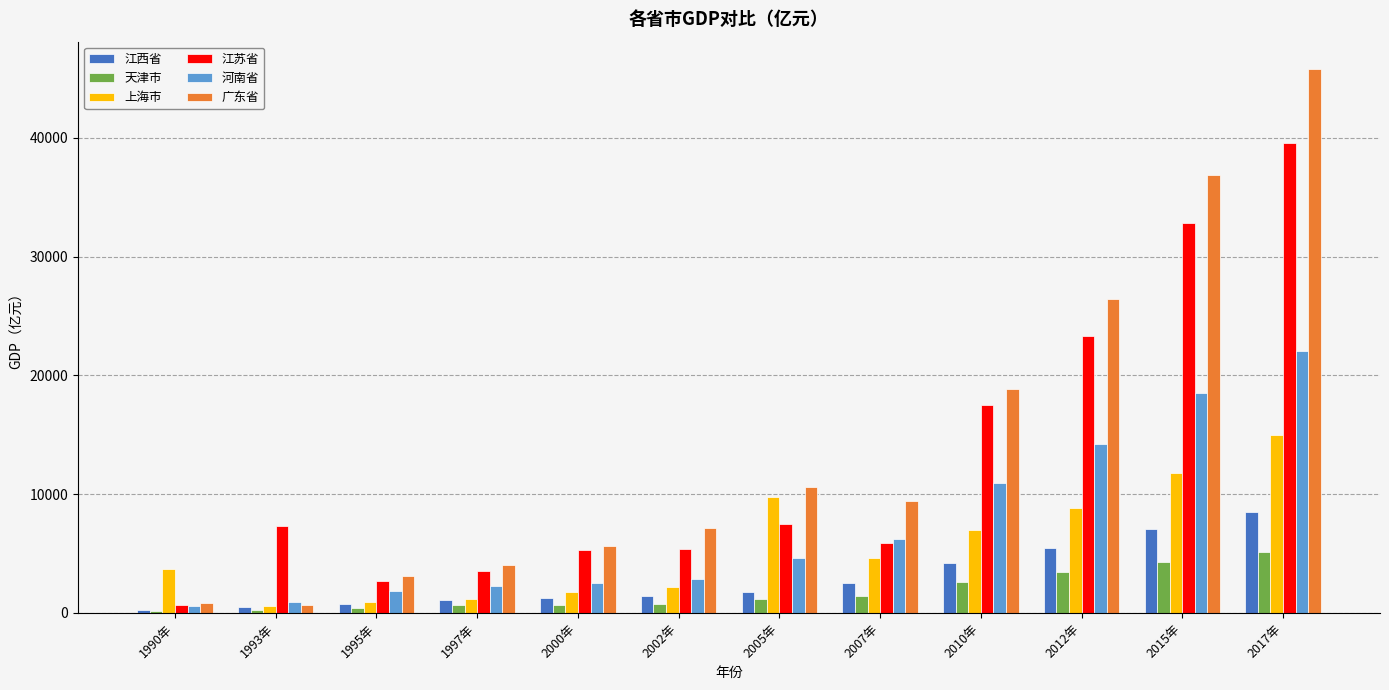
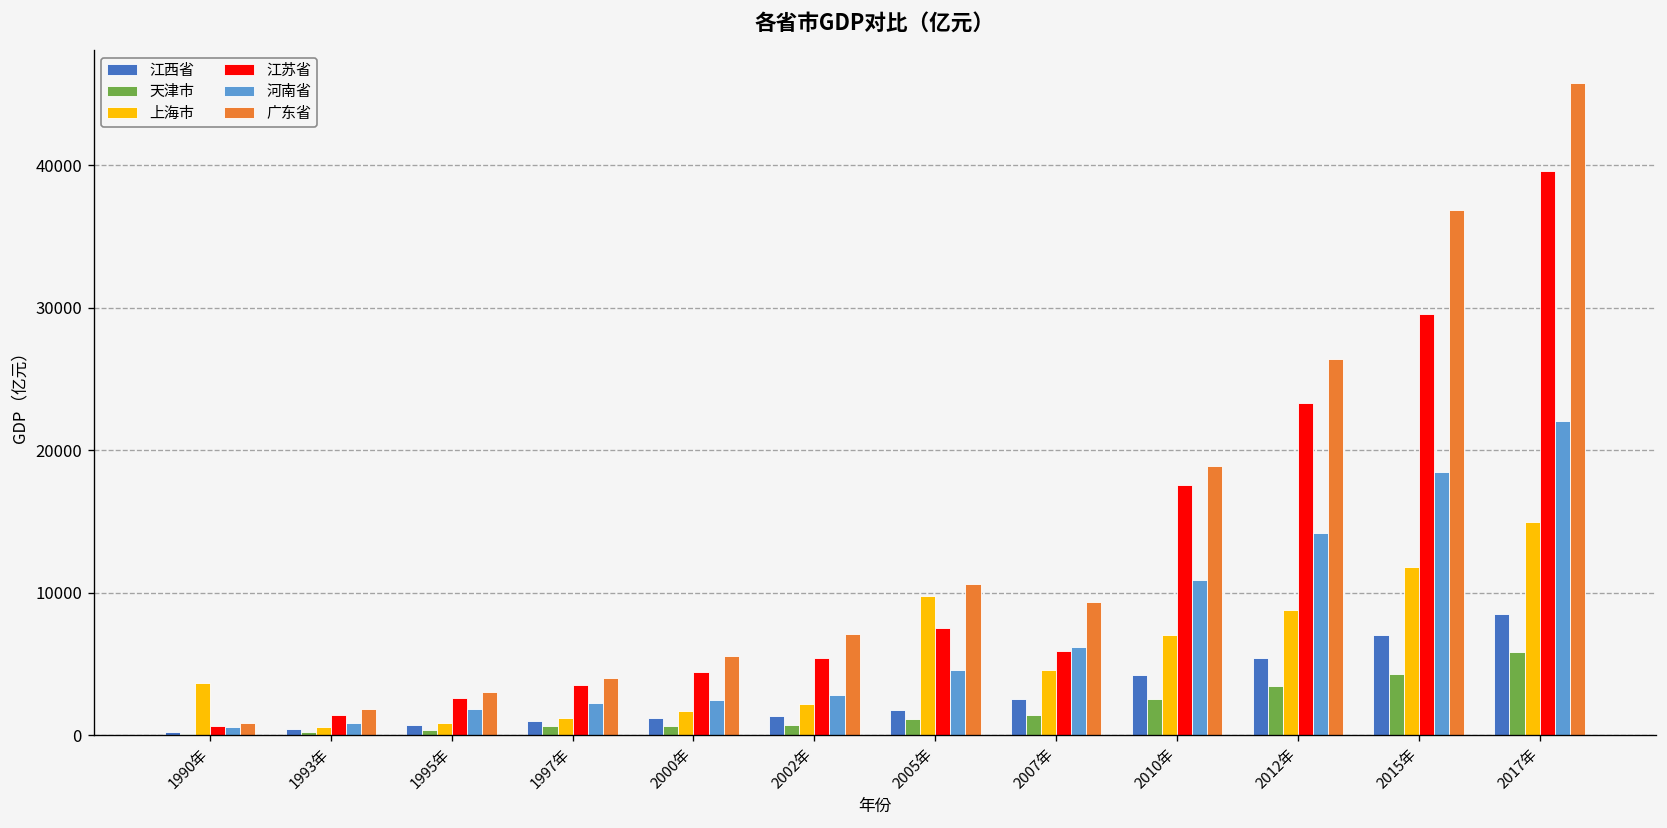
  {
    "天津市": {
      "1993年": 200,
      "1995年": 400,
      "1997年": 600,
      "2000年": 700,
      "2002年": 700,
      "2005年": 1100,
      "2007年": 1500,
      "2010年": 2600,
      "2012年": 3500,
      "2015年": 4300,
-     "2017年": 5100
+     "2017年": 5900
    },
    "上海市": {
      "1990年": 3700,
      "1993年": 600,
      "1995年": 900,
      "1997年": 1200,
      "2000年": 1700,
      "2002年": 2200,
      "2005年": 9800,
      "2007年": 4600,
      "2010年": 7000,
      "2012年": 8800,
      "2015年": 11800,
      "2017年": 15000
    },
    "江苏省": {
      "1990年": 700,
-     "1993年": 7300,
+     "1993年": 1400,
      "1995年": 2700,
      "1997年": 3600,
-     "2000年": 5300,
+     "2000年": 4400,
      "2002年": 5400,
      "2005年": 7500,
      "2007年": 5900,
      "2010年": 17500,
      "2012年": 23300,
-     "2015年": 32800,
+     "2015年": 29600,
      "2017年": 39600
    },
    "广东省": {
      "1990年": 900,
-     "1993年": 700,
+     "1993年": 1800,
      "1995年": 3100,
      "1997年": 4100,
      "2000年": 5600,
      "2002年": 7100,
      "2005年": 10600,
      "2007年": 9400,
      "2010年": 18900,
      "2012年": 26400,
      "2015年": 36800,
      "2017年": 45800
    }
  }
